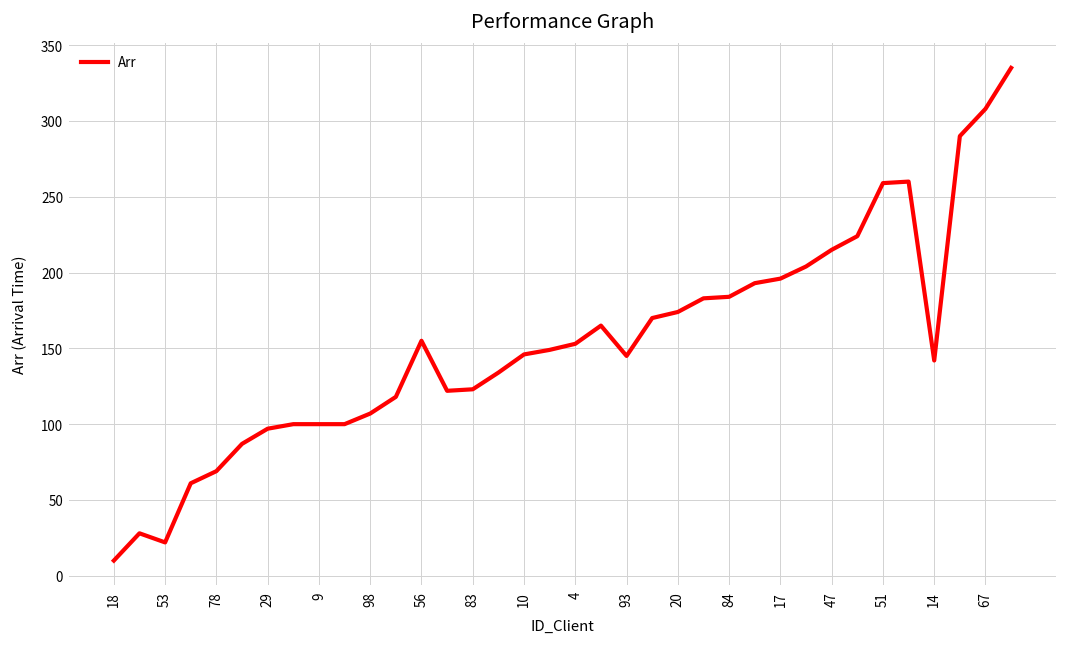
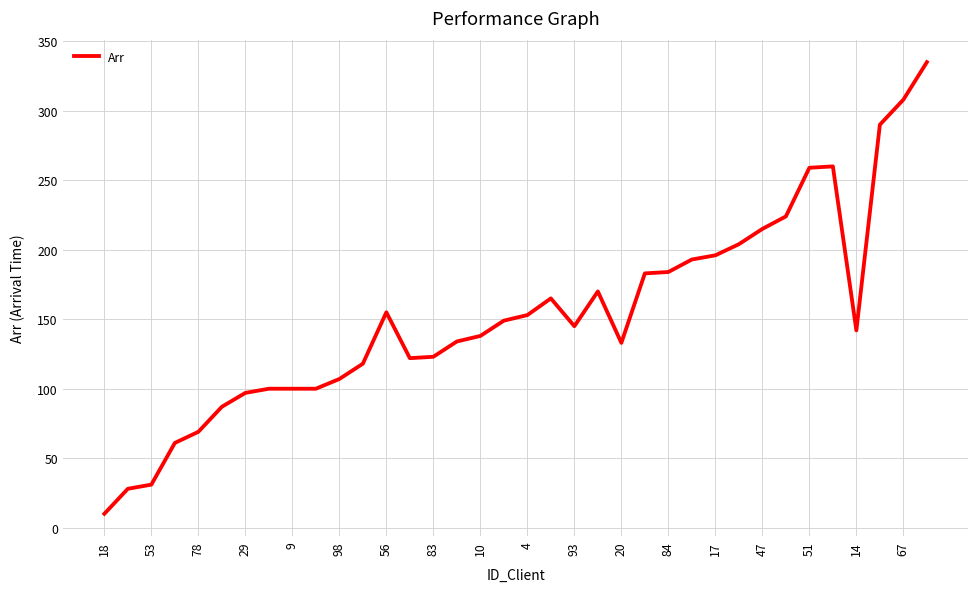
  {
    "18": 10,
-   "53": 22,
+   "53": 31,
    "78": 69,
    "98": 107,
    "56": 155,
    "83": 123,
-   "10": 146,
+   "10": 138,
    "4": 153,
    "93": 145,
-   "20": 174,
+   "20": 133,
    "84": 184,
    "47": 215,
    "51": 259,
    "14": 142,
    "67": 308
  }
